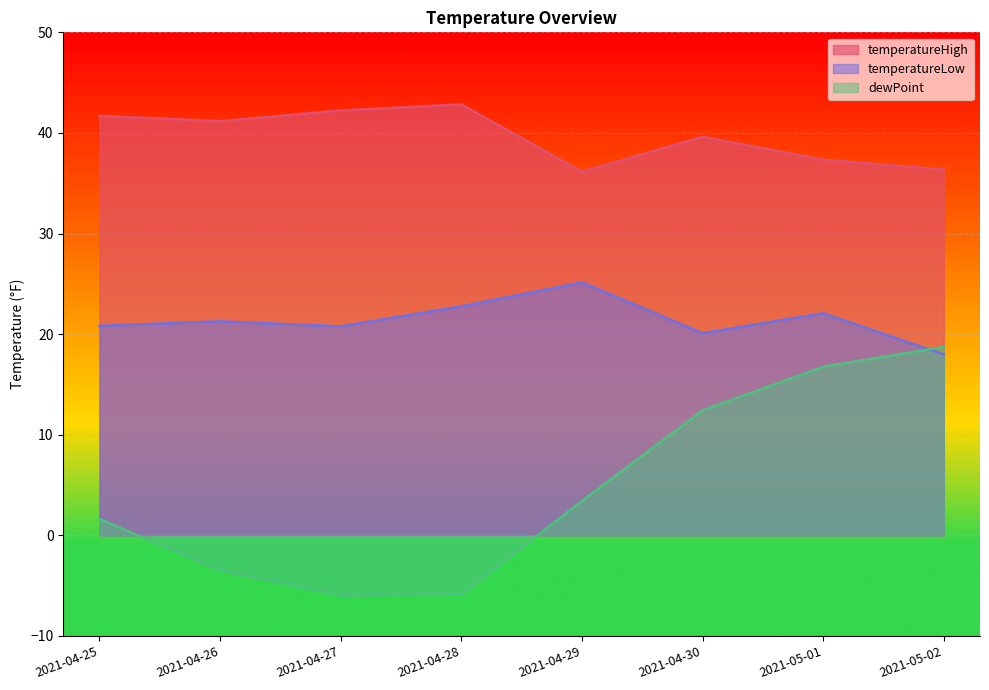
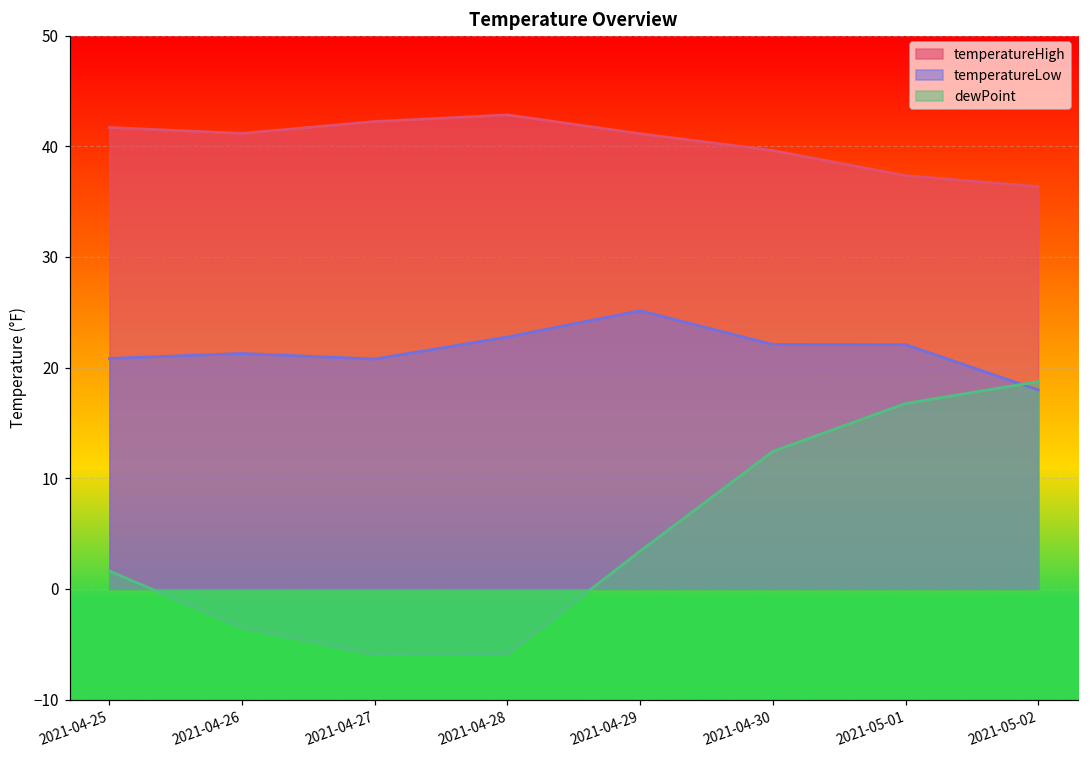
  {
    "temperatureHigh": {
      "2021-04-25": 41.7,
      "2021-04-26": 41.2,
      "2021-04-27": 42.2,
      "2021-04-28": 42.8,
-     "2021-04-29": 36.1,
+     "2021-04-29": 41.1,
      "2021-04-30": 39.6,
      "2021-05-01": 37.3,
      "2021-05-02": 36.4
    },
    "temperatureLow": {
      "2021-04-25": 20.8,
      "2021-04-26": 21.3,
      "2021-04-27": 20.8,
      "2021-04-28": 22.8,
      "2021-04-29": 25.1,
-     "2021-04-30": 20.1,
+     "2021-04-30": 22.1,
      "2021-05-01": 22.1,
      "2021-05-02": 18.0
    }
  }
